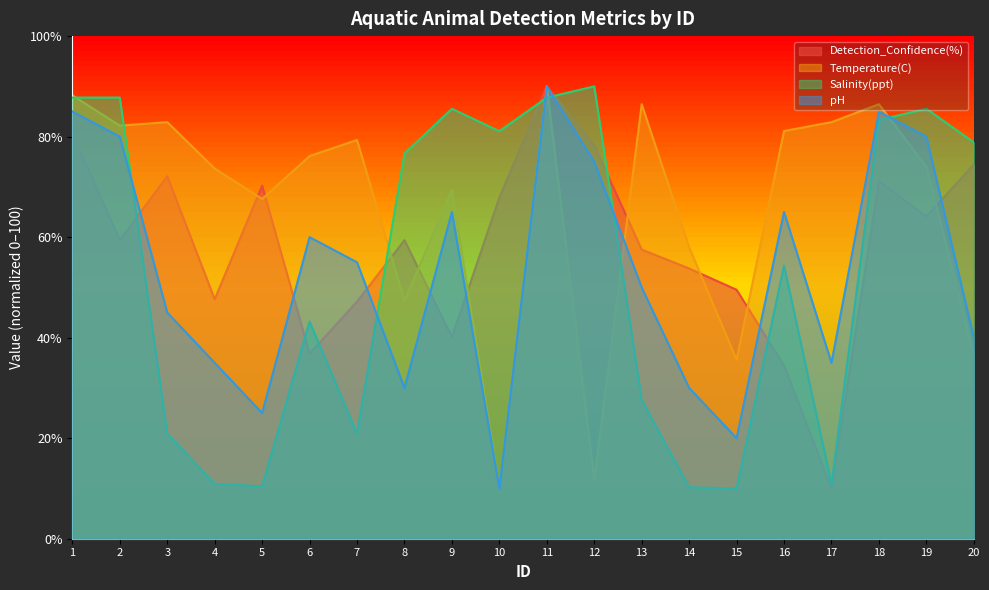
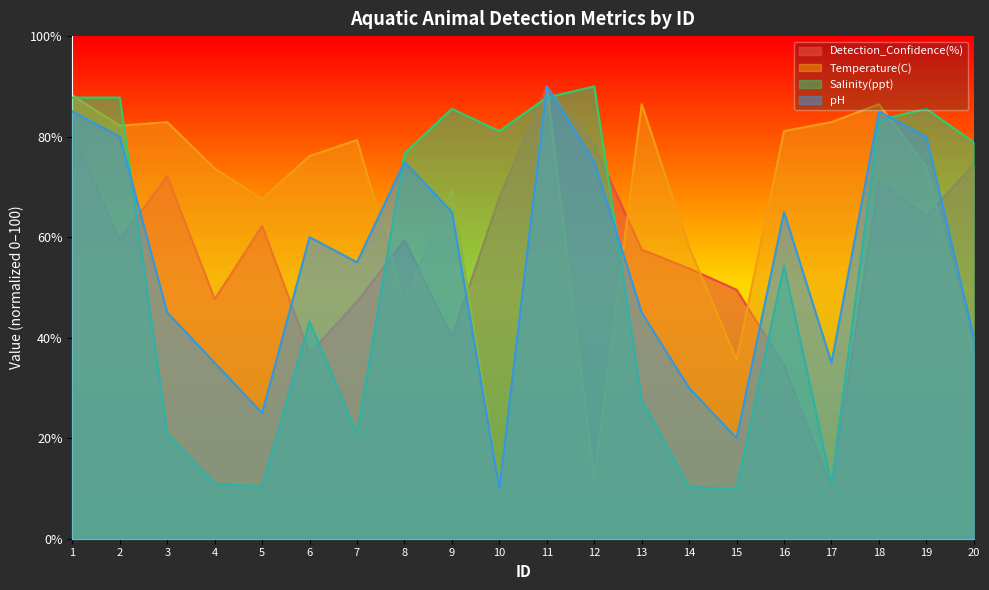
  {
    "Detection_Confidence(%)": {
      "1": "81%",
      "2": "59%",
      "3": "72%",
      "4": "48%",
-     "5": "70%",
+     "5": "62%",
      "6": "37%",
      "7": "47%",
      "8": "59%",
      "9": "40%",
      "10": "68%",
      "12": "78%",
      "13": "58%",
      "14": "54%",
      "15": "50%",
      "16": "34%",
      "17": "10%",
      "18": "71%",
      "19": "64%",
      "20": "74%"
    },
    "Temperature(C)": {
      "2": "82%",
      "3": "83%",
      "4": "74%",
      "5": "68%",
      "6": "76%",
      "7": "79%",
      "8": "47%",
      "9": "69%",
      "12": "12%",
      "13": "86%",
      "14": "58%",
      "15": "36%",
      "16": "81%",
      "17": "83%",
      "19": "74%",
      "20": "37%"
    },
    "Salinity(ppt)": {
      "2": "88%",
      "3": "21%",
      "4": "11%",
      "5": "10%",
      "6": "43%",
      "7": "21%",
      "8": "77%",
      "9": "86%",
      "10": "81%",
      "11": "88%",
      "12": "90%",
      "13": "28%",
      "14": "10%",
      "15": "10%",
      "16": "54%",
      "17": "11%",
      "18": "83%",
      "20": "79%"
    },
    "pH": {
      "1": "85%",
      "2": "80%",
      "3": "45%",
      "4": "35%",
      "5": "25%",
      "6": "60%",
      "7": "55%",
-     "8": "30%",
+     "8": "75%",
      "9": "65%",
      "12": "75%",
-     "13": "50%",
+     "13": "45%",
      "14": "30%",
      "15": "20%",
      "16": "65%",
      "17": "35%",
      "18": "85%",
      "19": "80%",
      "20": "40%"
    }
  }
